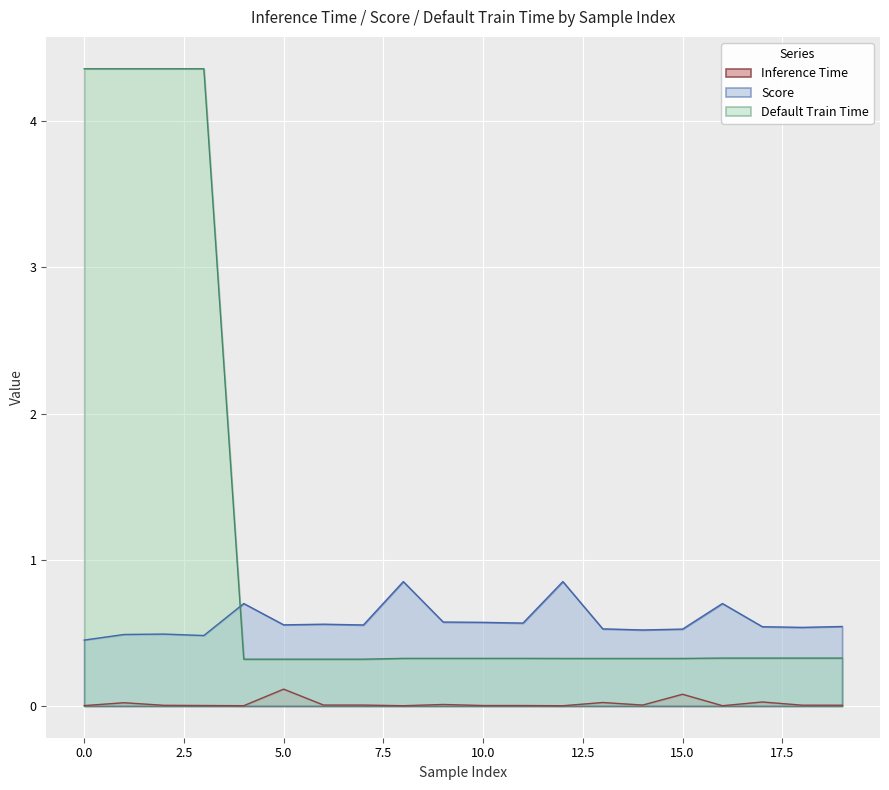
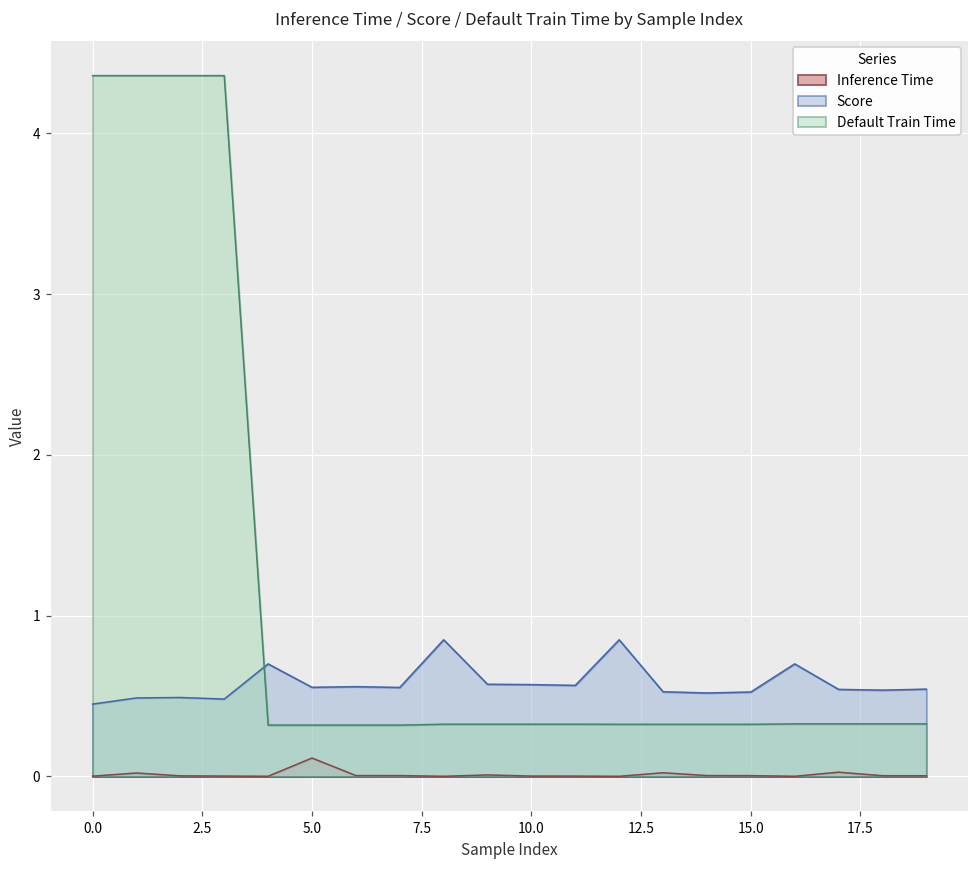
  {
    "Inference Time": {
      "0.0": 0.00,
      "5.0": 0.11,
      "10.0": 0.00,
-     "15.0": 0.08
+     "15.0": 0.01
    }
  }
